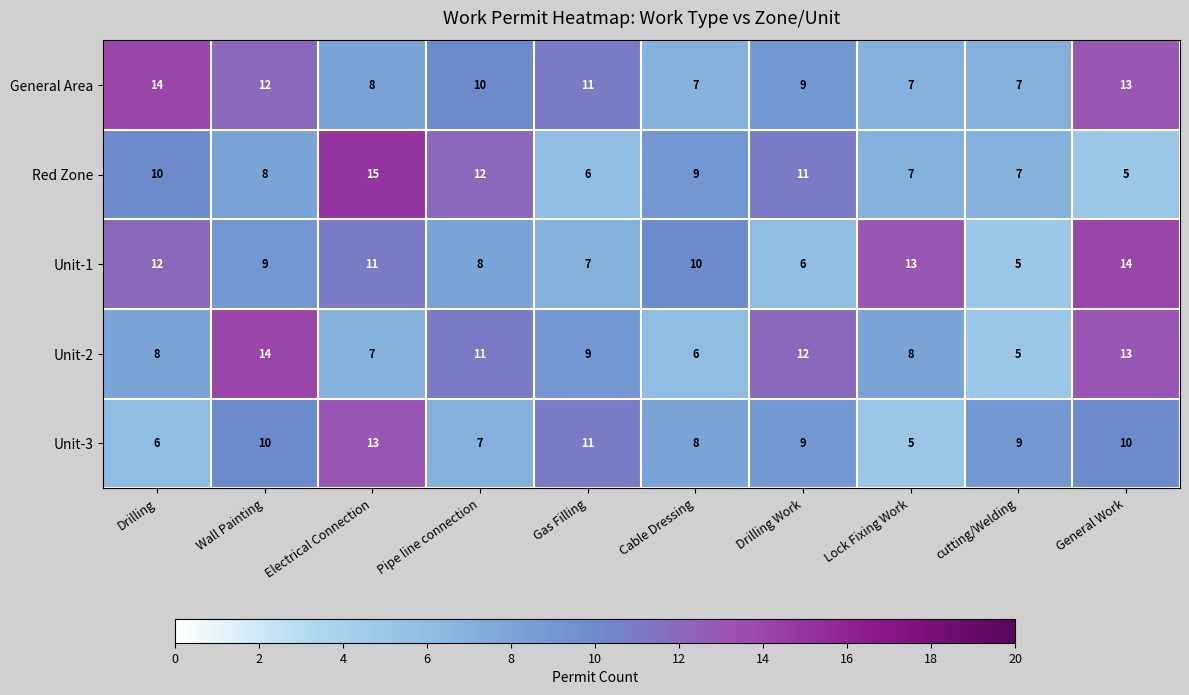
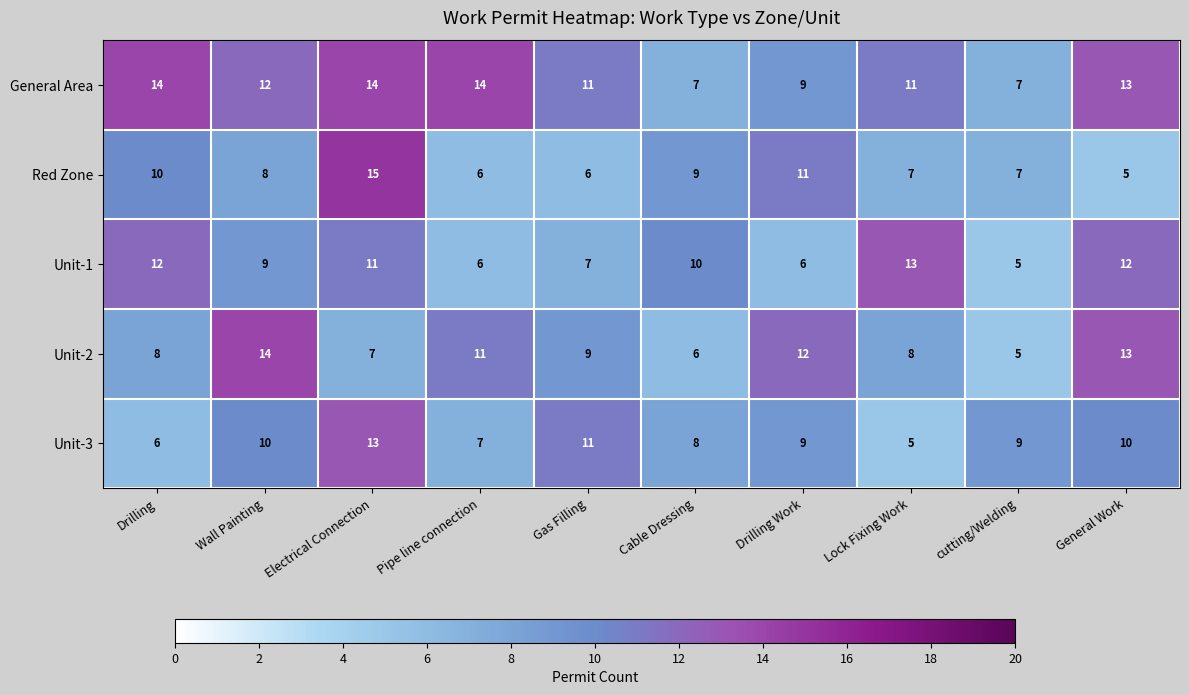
  {
    "General Area": {
      "Drilling": 14,
      "Wall Painting": 12,
-     "Electrical Connection": 8,
-     "Pipe line connection": 10,
+     "Electrical Connection": 14,
+     "Pipe line connection": 14,
      "Gas Filling": 11,
      "Cable Dressing": 7,
      "Drilling Work": 9,
-     "Lock Fixing Work": 7,
+     "Lock Fixing Work": 11,
      "cutting/Welding": 7,
      "General Work": 13
    },
    "Red Zone": {
      "Drilling": 10,
      "Wall Painting": 8,
      "Electrical Connection": 15,
-     "Pipe line connection": 12,
+     "Pipe line connection": 6,
      "Gas Filling": 6,
      "Cable Dressing": 9,
      "Drilling Work": 11,
      "Lock Fixing Work": 7,
      "cutting/Welding": 7,
      "General Work": 5
    },
    "Unit-1": {
      "Drilling": 12,
      "Wall Painting": 9,
      "Electrical Connection": 11,
-     "Pipe line connection": 8,
+     "Pipe line connection": 6,
      "Gas Filling": 7,
      "Cable Dressing": 10,
      "Drilling Work": 6,
      "Lock Fixing Work": 13,
      "cutting/Welding": 5,
-     "General Work": 14
+     "General Work": 12
    },
    "Unit-2": {
      "Drilling": 8,
      "Wall Painting": 14,
      "Electrical Connection": 7,
      "Pipe line connection": 11,
      "Gas Filling": 9,
      "Cable Dressing": 6,
      "Drilling Work": 12,
      "Lock Fixing Work": 8,
      "cutting/Welding": 5,
      "General Work": 13
    },
    "Unit-3": {
      "Drilling": 6,
      "Wall Painting": 10,
      "Electrical Connection": 13,
      "Pipe line connection": 7,
      "Gas Filling": 11,
      "Cable Dressing": 8,
      "Drilling Work": 9,
      "Lock Fixing Work": 5,
      "cutting/Welding": 9,
      "General Work": 10
    }
  }
